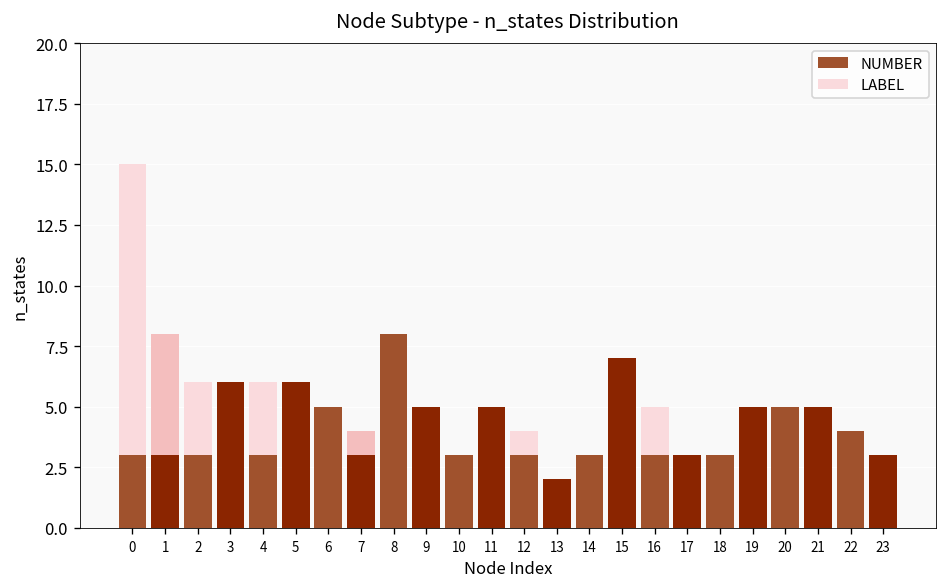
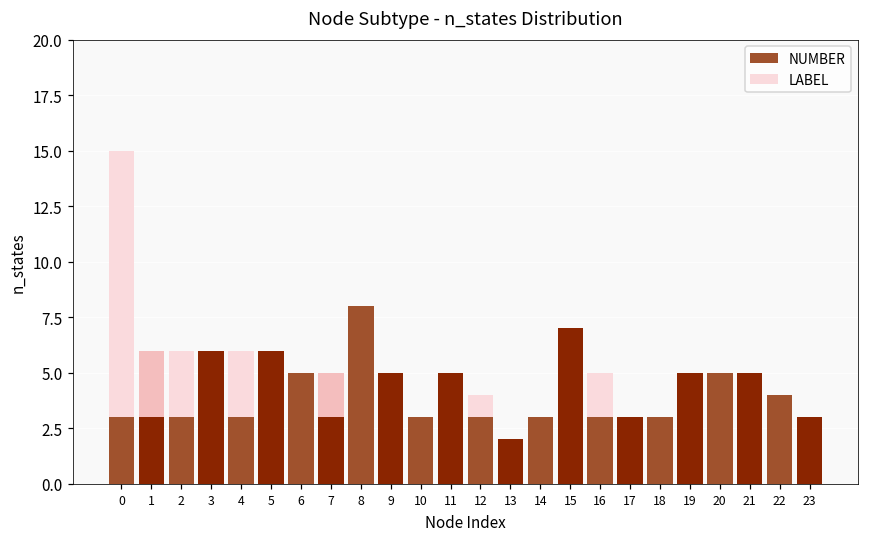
  {
    "NUMBER": {
      "0": 3,
      "1": 3,
      "2": 3,
      "3": 6,
      "4": 3,
      "5": 6,
      "6": 5,
      "7": 3,
      "8": 8,
      "9": 5,
      "10": 3,
      "11": 5,
      "12": 3,
      "13": 2,
      "14": 3,
      "15": 7,
      "16": 3,
      "17": 3,
      "18": 3,
      "19": 5,
      "20": 5,
      "21": 5,
      "22": 4,
      "23": 3
    },
    "LABEL": {
      "0": 12,
-     "1": 5,
+     "1": 3,
      "2": 3,
      "3": 0,
      "4": 3,
      "5": 0,
      "6": 0,
-     "7": 1,
+     "7": 2,
      "8": 0,
      "9": 0,
      "10": 0,
      "11": 0,
      "12": 1,
      "13": 0,
      "14": 0,
      "15": 0,
      "16": 2,
      "17": 0,
      "18": 0,
      "19": 0,
      "20": 0,
      "21": 0,
      "22": 0,
      "23": 0
    }
  }
